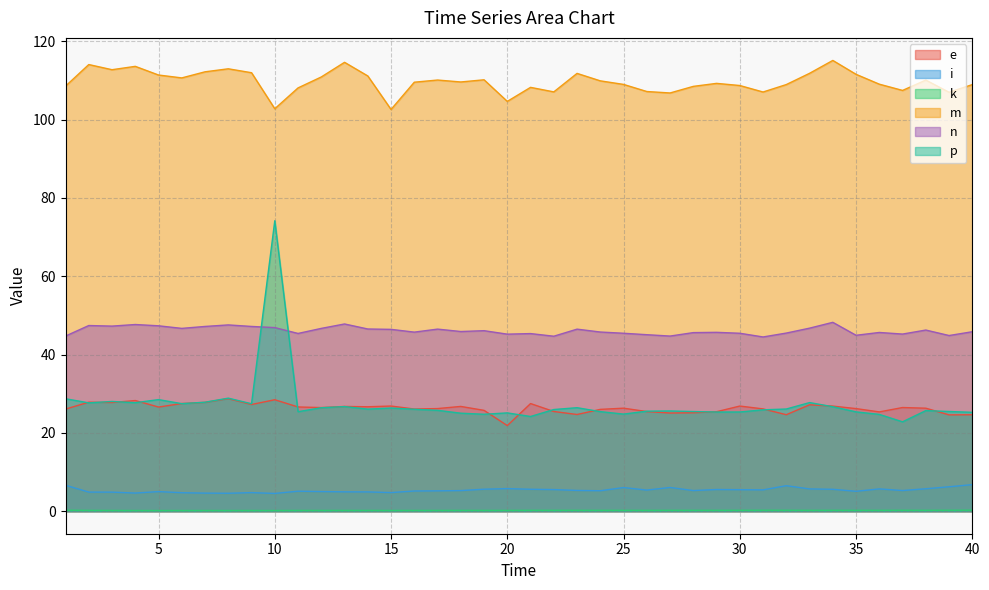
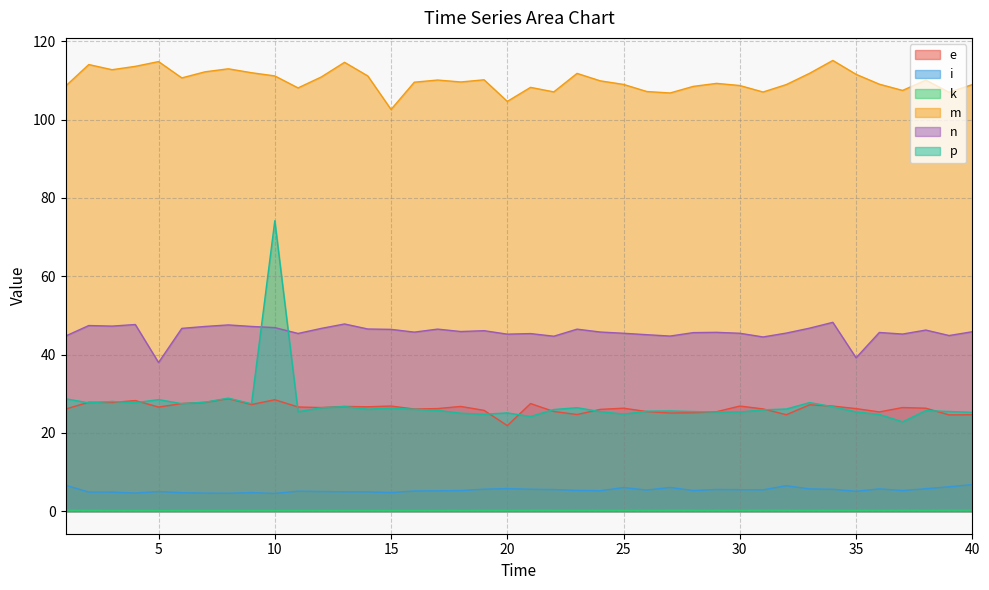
  {
    "e": {
      "5": 27,
      "10": 28,
      "20": 22,
      "25": 26,
      "30": 27,
      "35": 26
    },
    "m": {
-     "5": 111,
-     "10": 103,
+     "5": 115,
+     "10": 111,
      "15": 103,
      "20": 105,
      "25": 109,
      "30": 109,
      "35": 112,
      "40": 109
    },
    "n": {
-     "5": 47,
+     "5": 38,
      "10": 47,
      "15": 46,
      "20": 45,
      "25": 45,
      "30": 45,
-     "35": 45,
+     "35": 39,
      "40": 46
    }
  }
